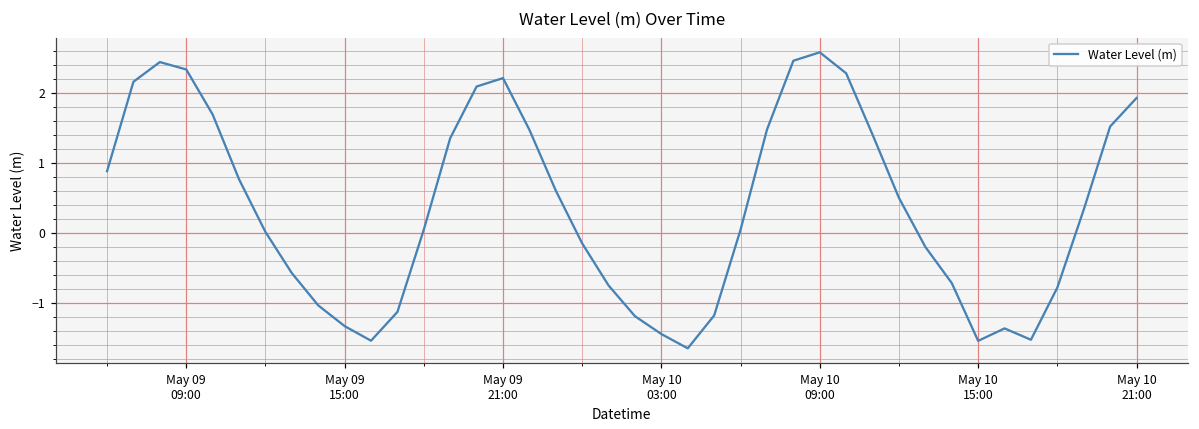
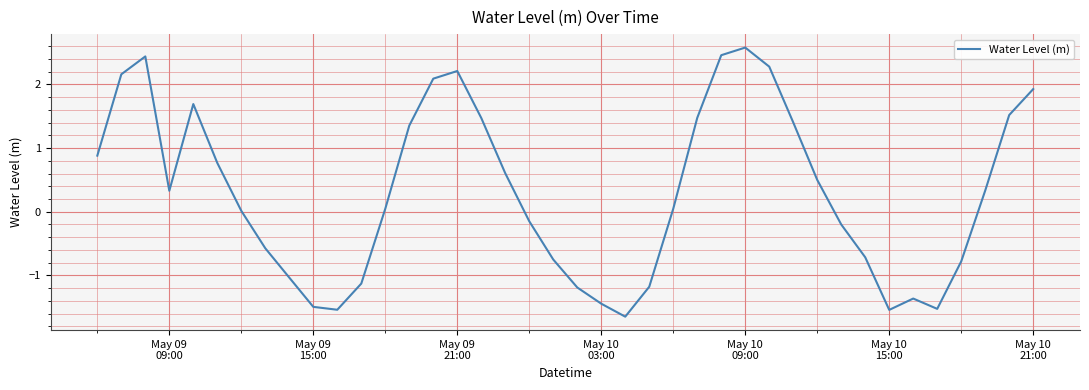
  {
-   "May 09 09:00": 2.3,
-   "May 09 15:00": -1.3,
+   "May 09 09:00": 0.3,
+   "May 09 15:00": -1.5,
    "May 09 21:00": 2.2,
    "May 10 03:00": -1.4,
    "May 10 09:00": 2.6,
    "May 10 15:00": -1.5,
    "May 10 21:00": 1.9
  }
